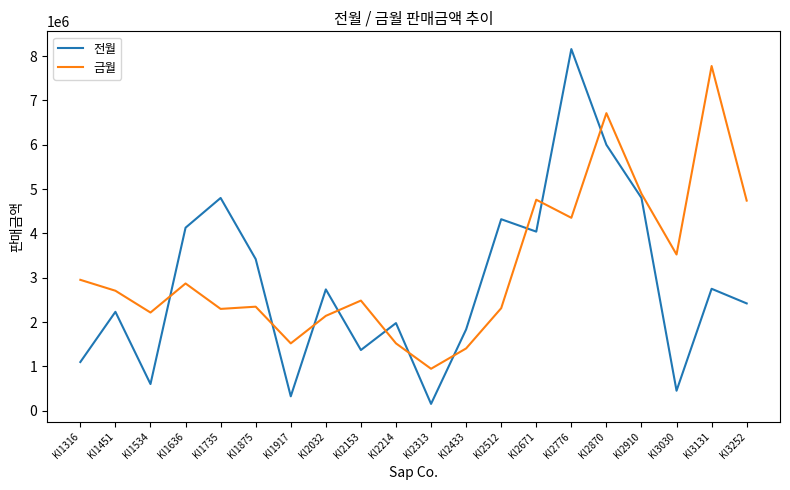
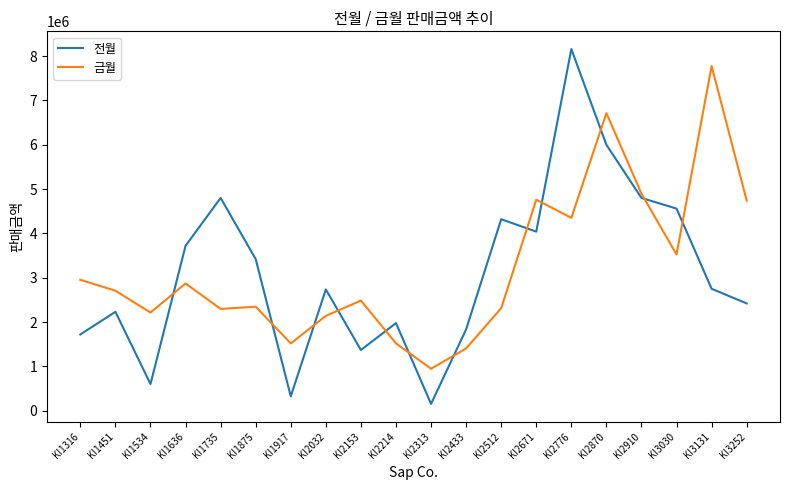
  {
    "전월": {
-     "KI1316": 1100000,
+     "KI1316": 1700000,
      "KI1451": 2200000,
      "KI1534": 600000,
-     "KI1636": 4100000,
+     "KI1636": 3700000,
      "KI1735": 4800000,
      "KI1875": 3400000,
      "KI1917": 300000,
      "KI2032": 2700000,
      "KI2153": 1400000,
      "KI2214": 2000000,
      "KI2313": 200000,
      "KI2433": 1800000,
      "KI2512": 4300000,
      "KI2671": 4000000,
      "KI2776": 8200000,
      "KI2870": 6000000,
      "KI2910": 4800000,
-     "KI3030": 400000,
+     "KI3030": 4600000,
      "KI3131": 2800000,
      "KI3252": 2400000
    },
    "금월": {
      "KI1316": 3000000,
      "KI1451": 2700000,
      "KI1534": 2200000,
      "KI1636": 2900000,
      "KI1735": 2300000,
      "KI1875": 2300000,
      "KI1917": 1500000,
      "KI2032": 2100000,
      "KI2153": 2500000,
      "KI2214": 1500000,
      "KI2313": 900000,
      "KI2433": 1400000,
      "KI2512": 2300000,
      "KI2671": 4800000,
      "KI2776": 4400000,
      "KI2870": 6700000,
      "KI2910": 4900000,
      "KI3030": 3500000,
      "KI3131": 7800000,
      "KI3252": 4700000
    }
  }
